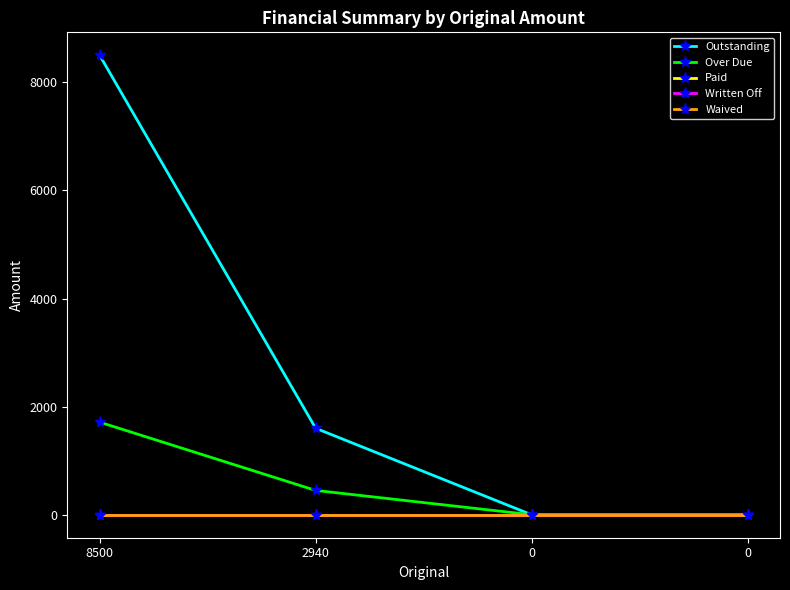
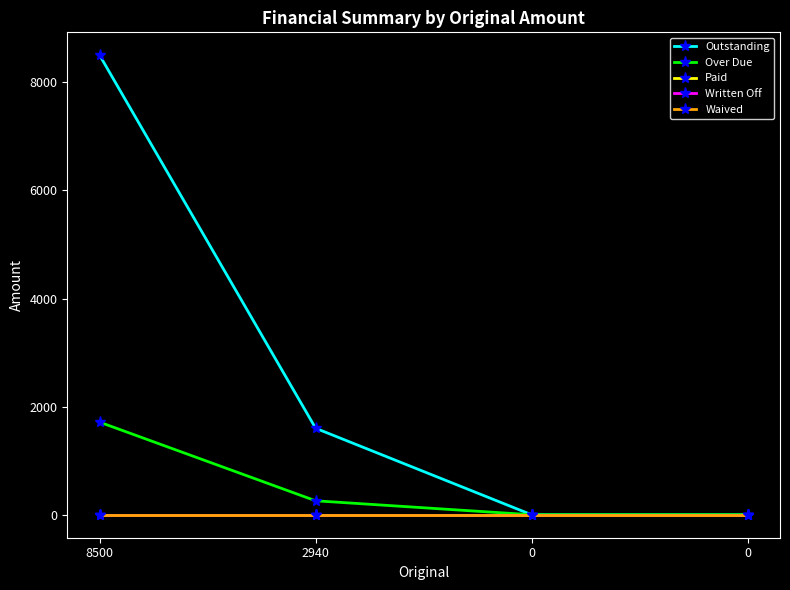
  {
    "Outstanding": {
      "8500": 8500,
      "2940": 1600
    },
    "Over Due": {
      "8500": 1700,
-     "2940": 500
+     "2940": 300
    },
    "Waived": {
      "8500": 0,
      "2940": 0
    }
  }
